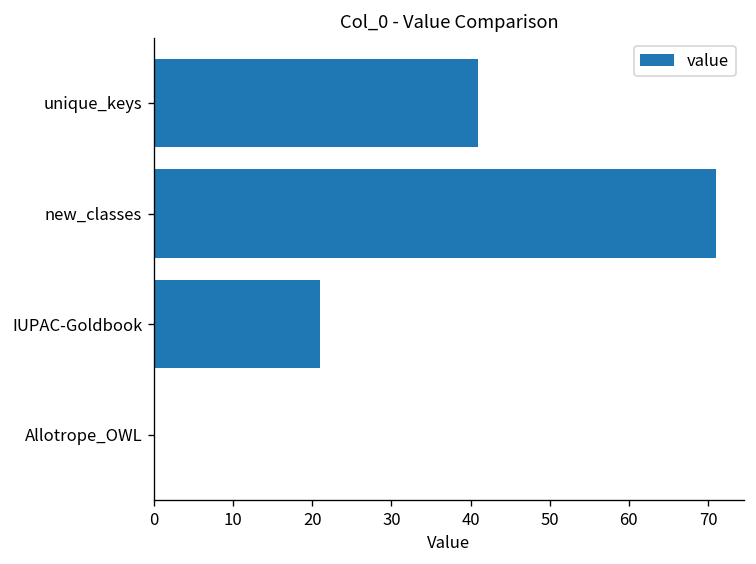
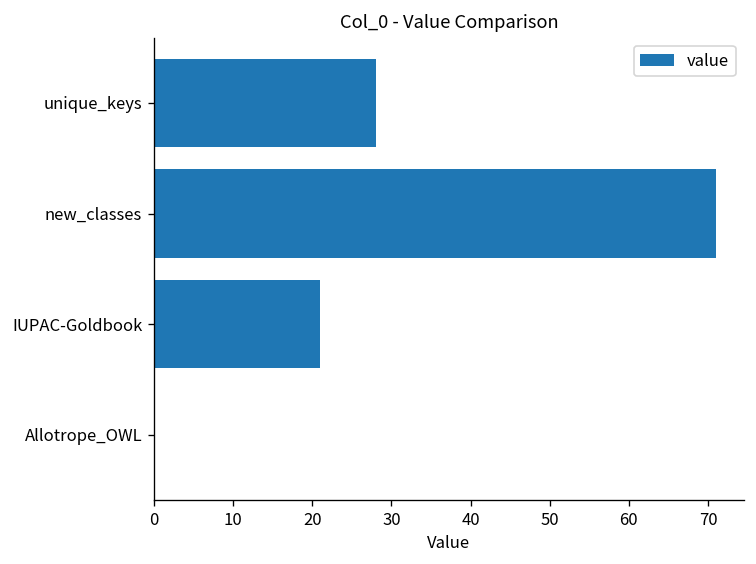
  {
-   "unique_keys": 41,
+   "unique_keys": 28,
    "new_classes": 71,
    "IUPAC-Goldbook": 21,
    "Allotrope_OWL": 0
  }
